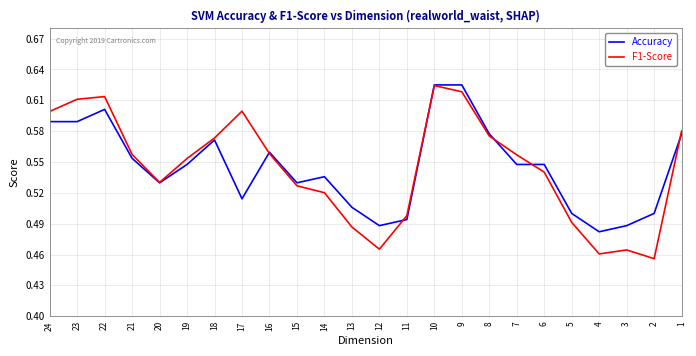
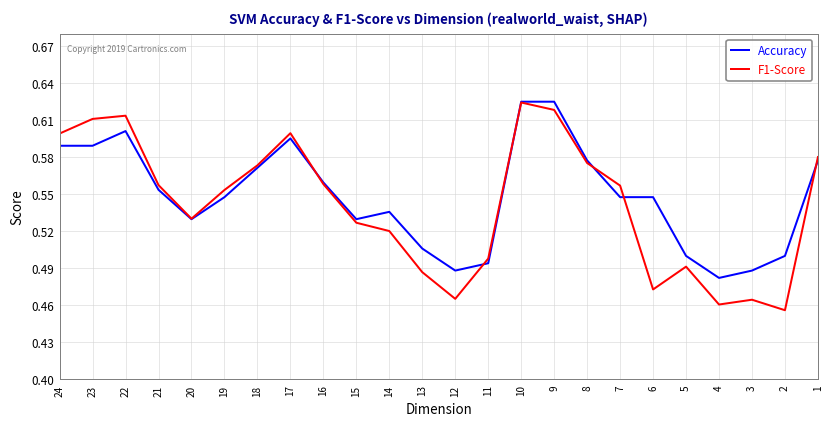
  {
    "Accuracy": {
      "24": 0.589,
      "23": 0.589,
      "22": 0.601,
      "21": 0.554,
      "19": 0.548,
-     "17": 0.514,
+     "17": 0.595,
      "15": 0.530,
      "14": 0.536,
      "13": 0.506,
      "12": 0.488,
      "11": 0.494,
      "9": 0.625,
      "7": 0.548,
      "6": 0.548,
      "5": 0.500,
      "4": 0.482,
      "3": 0.488,
      "2": 0.500,
      "1": 0.577
    },
    "F1-Score": {
      "24": 0.599,
      "23": 0.611,
      "22": 0.614,
      "21": 0.557,
      "19": 0.553,
      "17": 0.599,
      "15": 0.527,
      "14": 0.520,
      "13": 0.487,
      "12": 0.465,
      "11": 0.498,
      "9": 0.618,
      "7": 0.557,
-     "6": 0.540,
+     "6": 0.473,
      "5": 0.491,
      "4": 0.461,
      "3": 0.464,
      "2": 0.456,
      "1": 0.580
    }
  }
